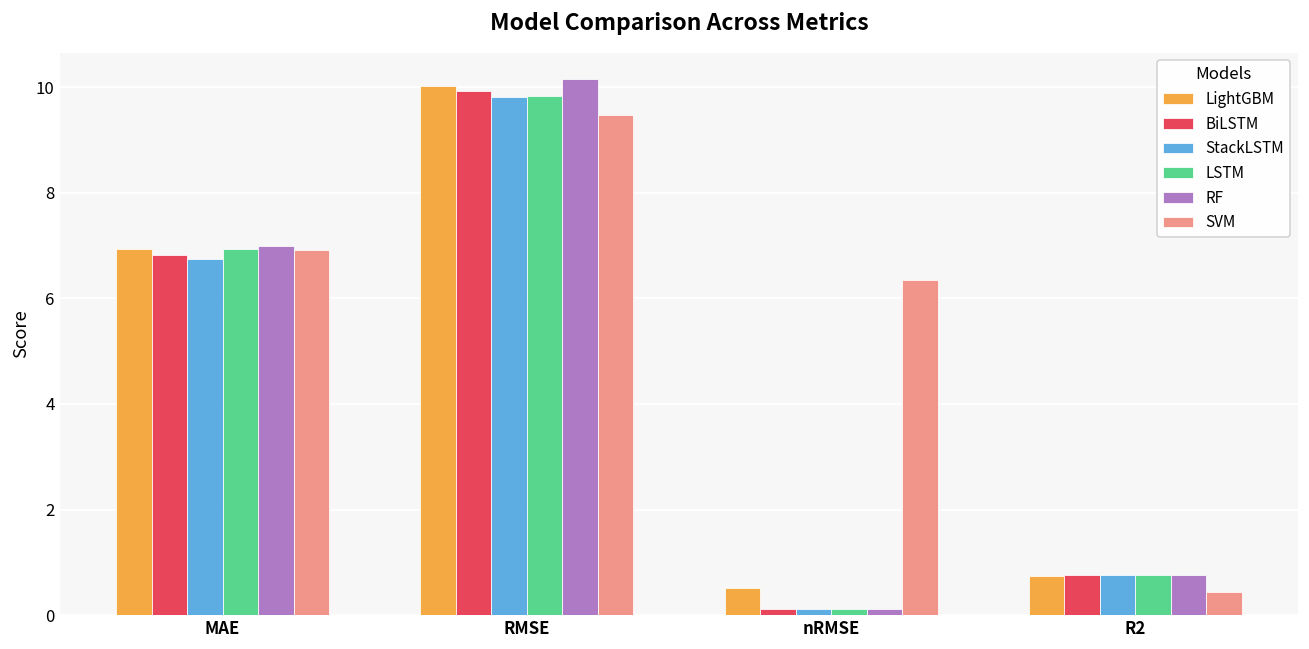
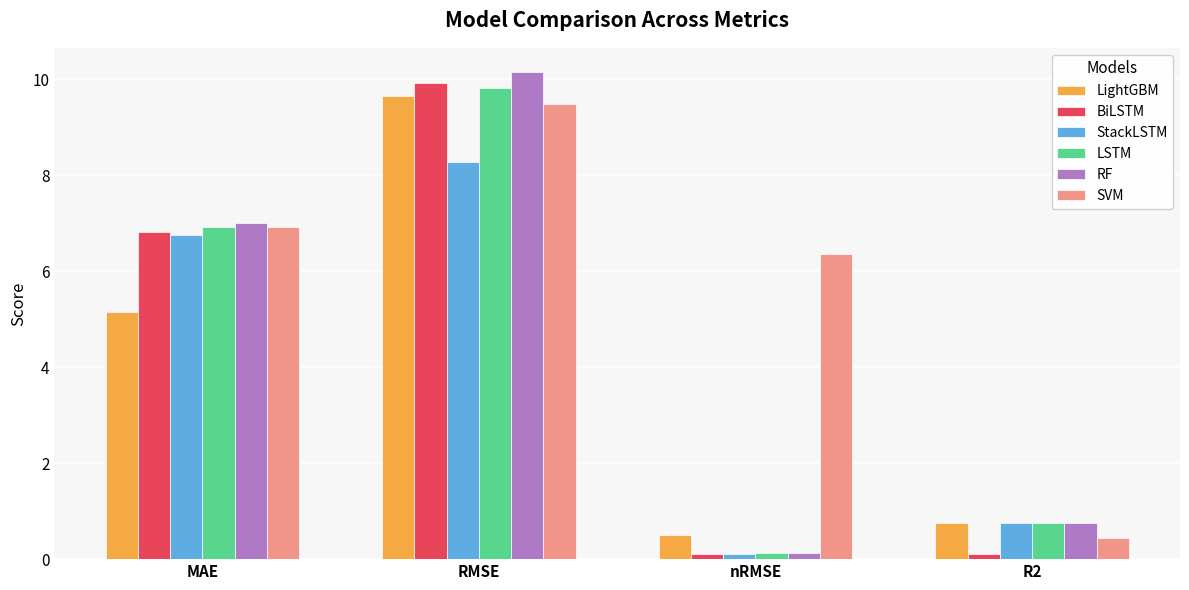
  {
    "LightGBM": {
-     "MAE": 6.9,
-     "RMSE": 10.0,
+     "MAE": 5.2,
+     "RMSE": 9.7,
      "nRMSE": 0.5,
      "R2": 0.7
    },
    "BiLSTM": {
      "MAE": 6.8,
      "RMSE": 9.9,
      "nRMSE": 0.1,
-     "R2": 0.8
+     "R2": 0.1
    },
    "StackLSTM": {
      "MAE": 6.7,
-     "RMSE": 9.8,
+     "RMSE": 8.3,
      "nRMSE": 0.1,
      "R2": 0.8
    },
    "LSTM": {
      "MAE": 6.9,
      "RMSE": 9.8,
      "nRMSE": 0.1,
      "R2": 0.8
    },
    "RF": {
      "MAE": 7.0,
      "RMSE": 10.1,
      "nRMSE": 0.1,
      "R2": 0.8
    },
    "SVM": {
      "MAE": 6.9,
      "RMSE": 9.5,
      "nRMSE": 6.4,
      "R2": 0.4
    }
  }
